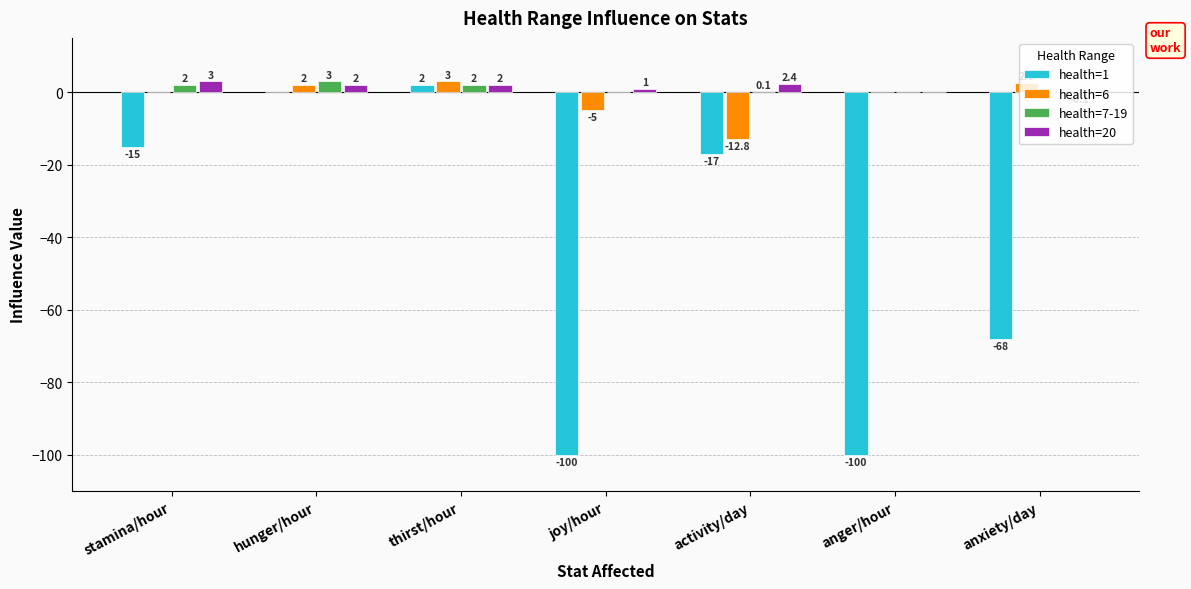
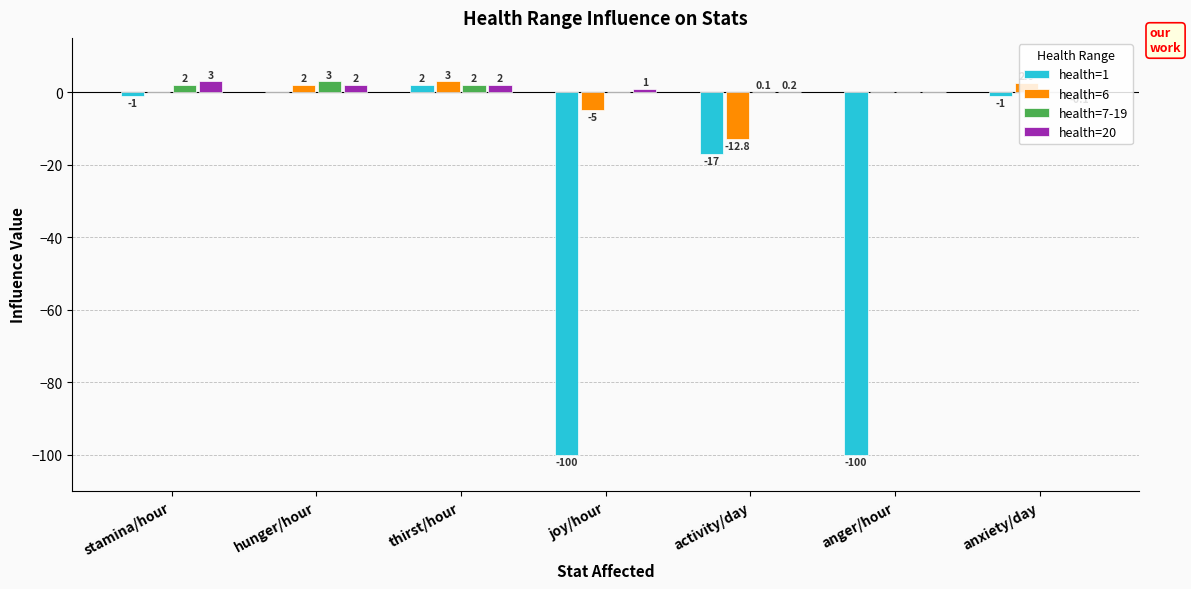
  {
    "health=1": {
-     "stamina/hour": -15,
+     "stamina/hour": -1,
      "thirst/hour": 2,
      "joy/hour": -100,
      "activity/day": -17,
      "anger/hour": -100,
-     "anxiety/day": -68
+     "anxiety/day": -1
    },
    "health=6": {
      "hunger/hour": 2,
      "thirst/hour": 3,
      "joy/hour": -5,
      "activity/day": -12.8
    },
    "health=7-19": {
      "stamina/hour": 2,
      "hunger/hour": 3,
      "thirst/hour": 2,
      "activity/day": 0.1
    },
    "health=20": {
      "stamina/hour": 3,
      "hunger/hour": 2,
      "thirst/hour": 2,
      "joy/hour": 1,
-     "activity/day": 2.4
+     "activity/day": 0.2
    }
  }
